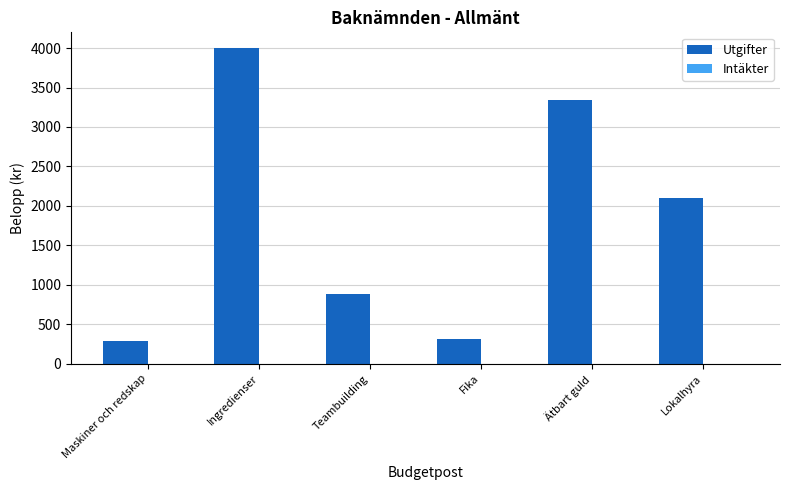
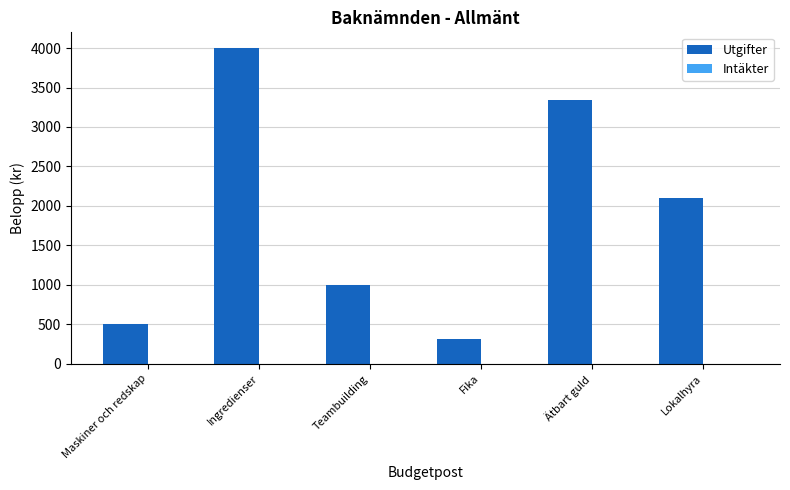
  {
    "Utgifter": {
-     "Maskiner och redskap": 300,
+     "Maskiner och redskap": 500,
      "Ingredienser": 4000,
-     "Teambuilding": 900,
+     "Teambuilding": 1000,
      "Fika": 300,
      "Ätbart guld": 3300,
      "Lokalhyra": 2100
    },
    "Intäkter": {
      "Maskiner och redskap": 0,
      "Ingredienser": 0,
      "Teambuilding": 0,
      "Fika": 0,
      "Ätbart guld": 0,
      "Lokalhyra": 0
    }
  }
